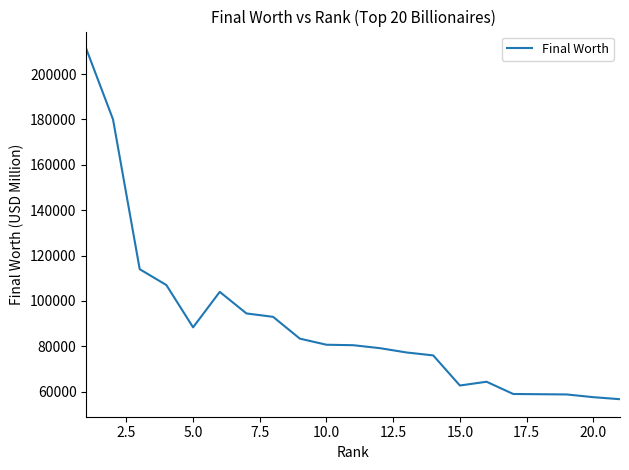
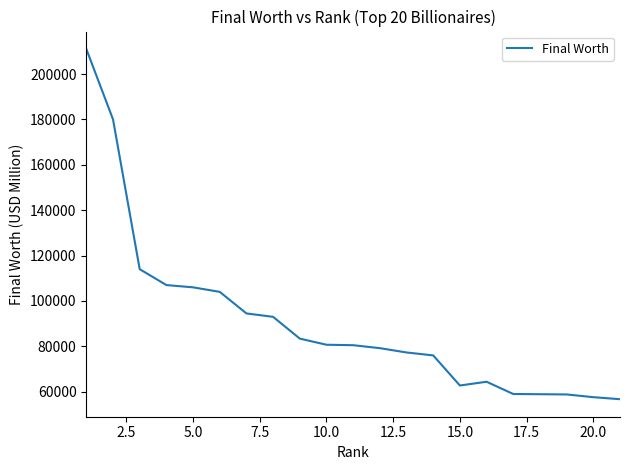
  {
-   "5.0": 88000,
+   "5.0": 106000,
    "10.0": 81000,
    "15.0": 63000,
    "20.0": 58000
  }
